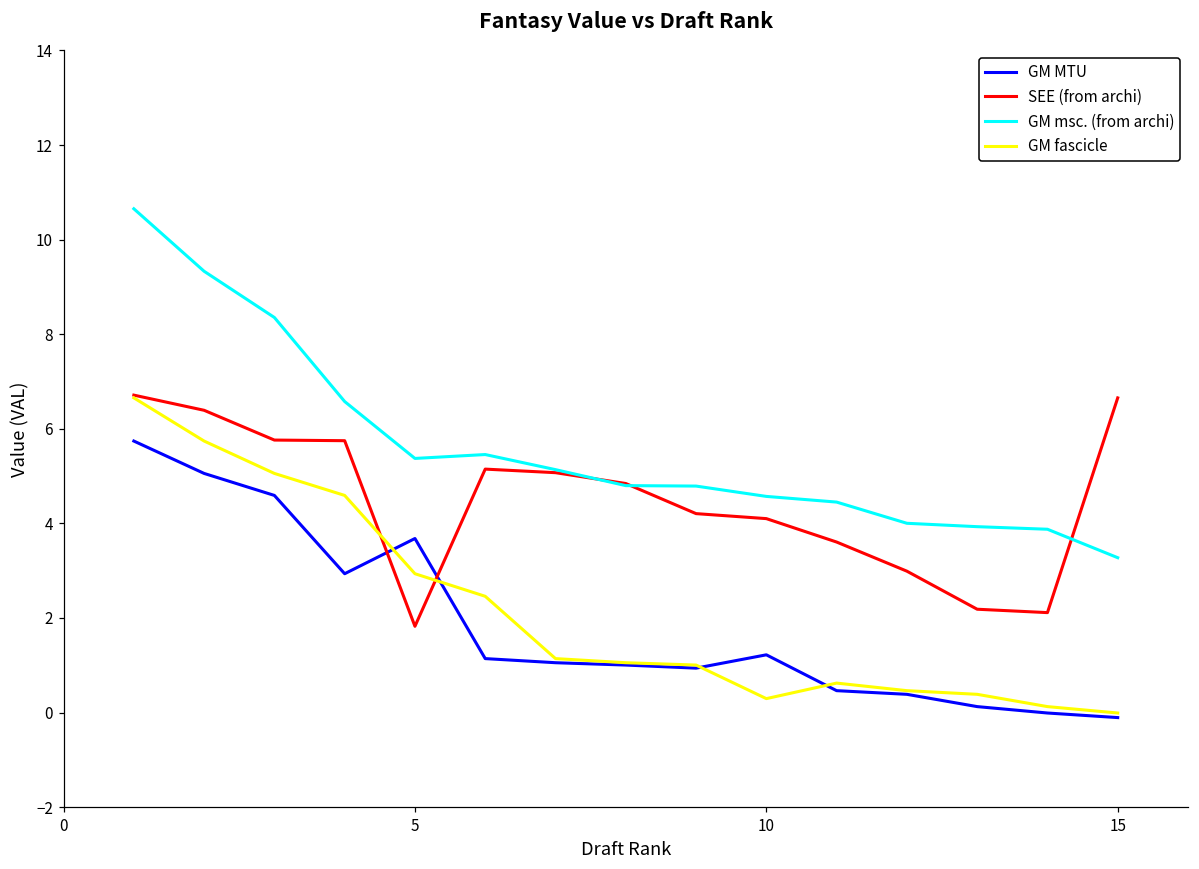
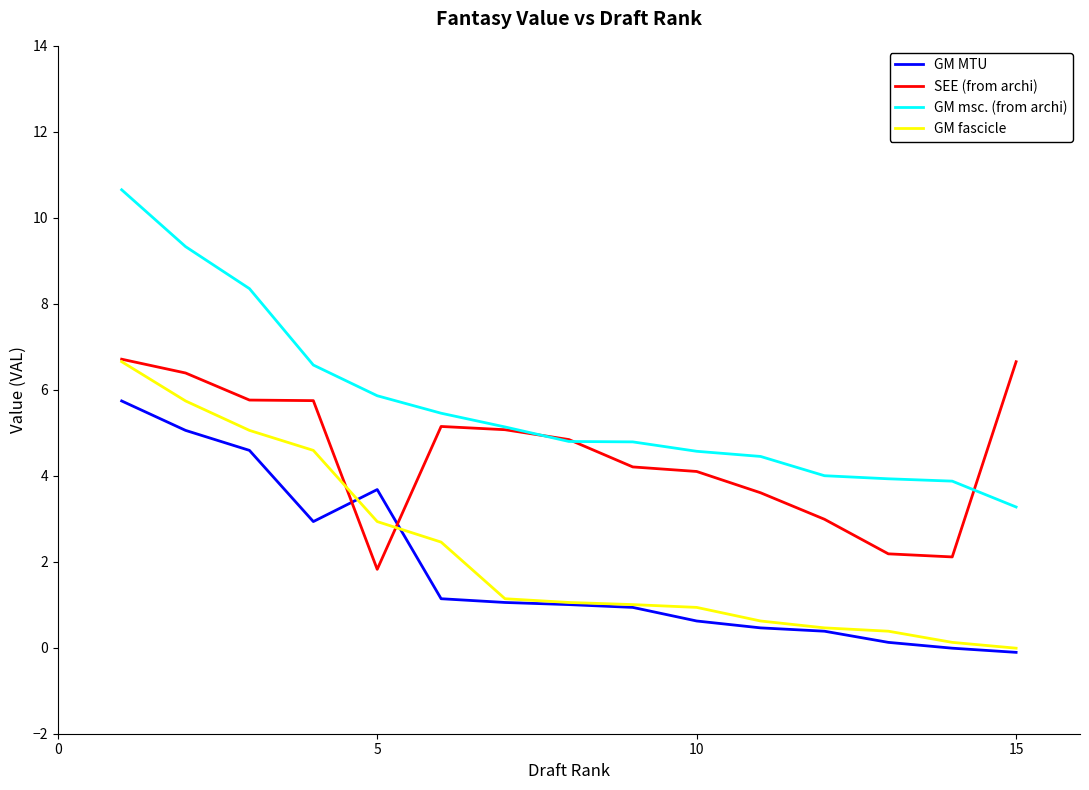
  {
    "GM MTU": {
      "5": 3.7,
-     "10": 1.2,
+     "10": 0.6,
      "15": -0.1
    },
    "SEE (from archi)": {
      "5": 1.8,
      "10": 4.1,
      "15": 6.7
    },
    "GM msc. (from archi)": {
-     "5": 5.4,
+     "5": 5.9,
      "10": 4.6,
      "15": 3.3
    },
    "GM fascicle": {
      "5": 2.9,
-     "10": 0.3,
+     "10": 0.9,
      "15": 0.0
    }
  }
